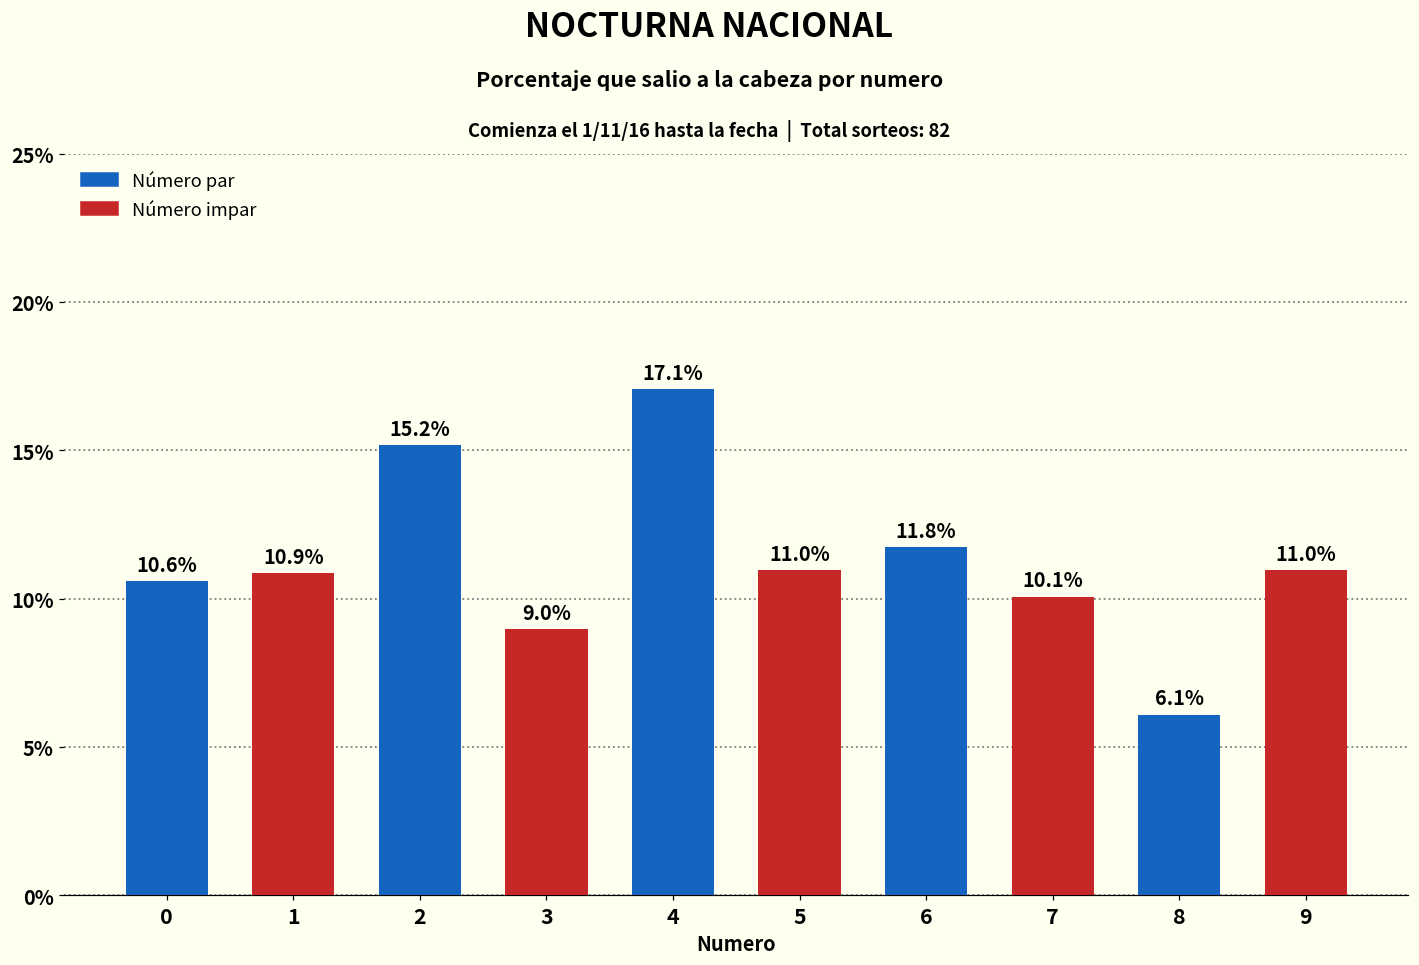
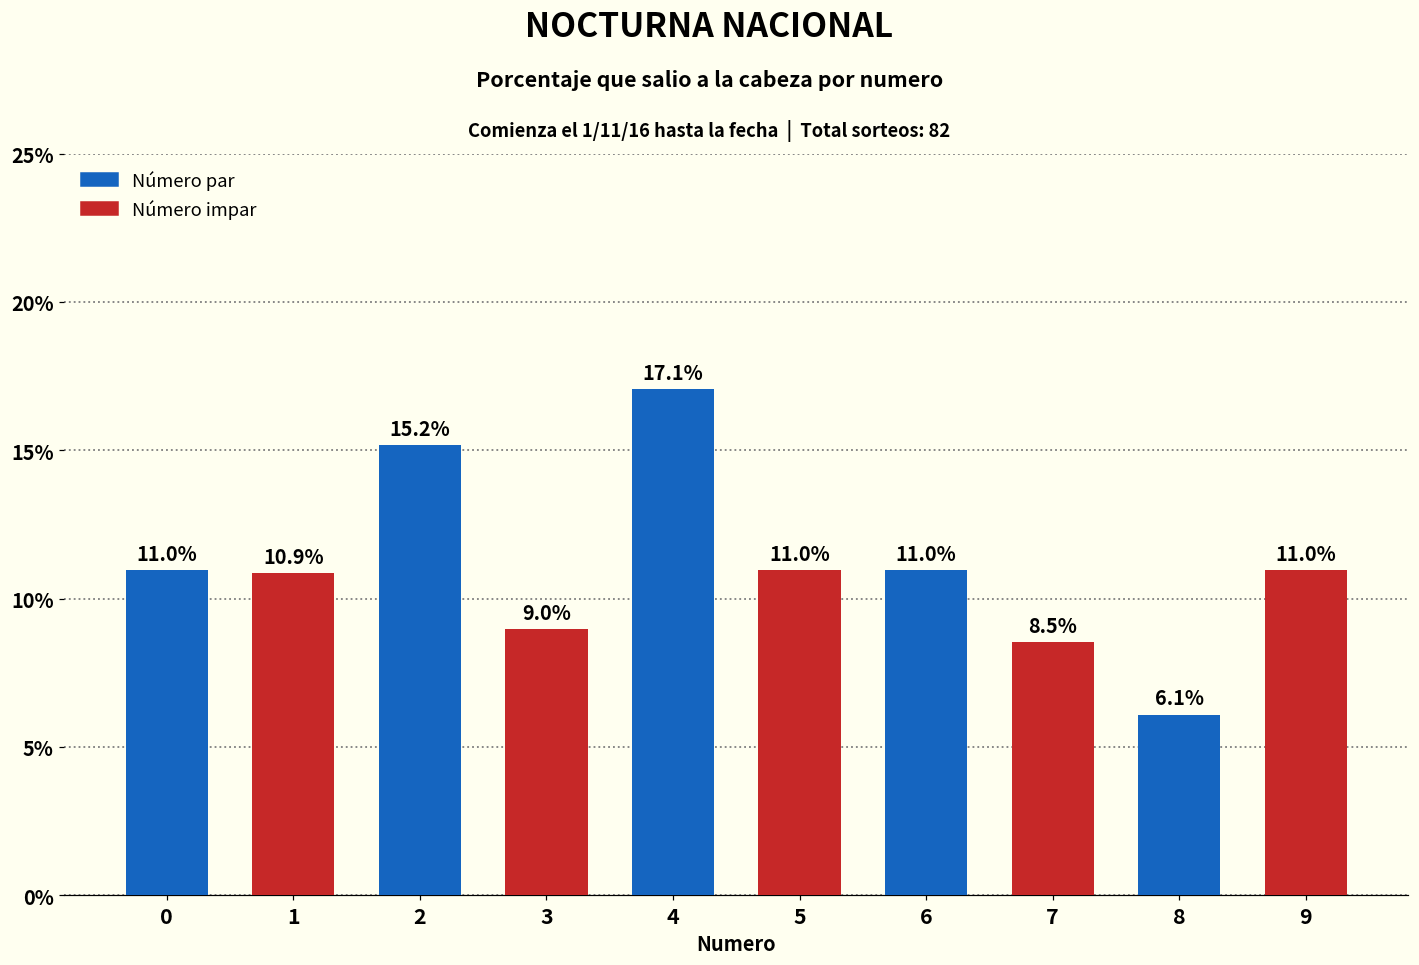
  {
-   "0": "10.6%",
+   "0": "11.0%",
    "1": "10.9%",
    "2": "15.2%",
    "3": "9.0%",
    "4": "17.1%",
    "5": "11.0%",
-   "6": "11.8%",
-   "7": "10.1%",
+   "6": "11.0%",
+   "7": "8.5%",
    "8": "6.1%",
    "9": "11.0%"
  }
